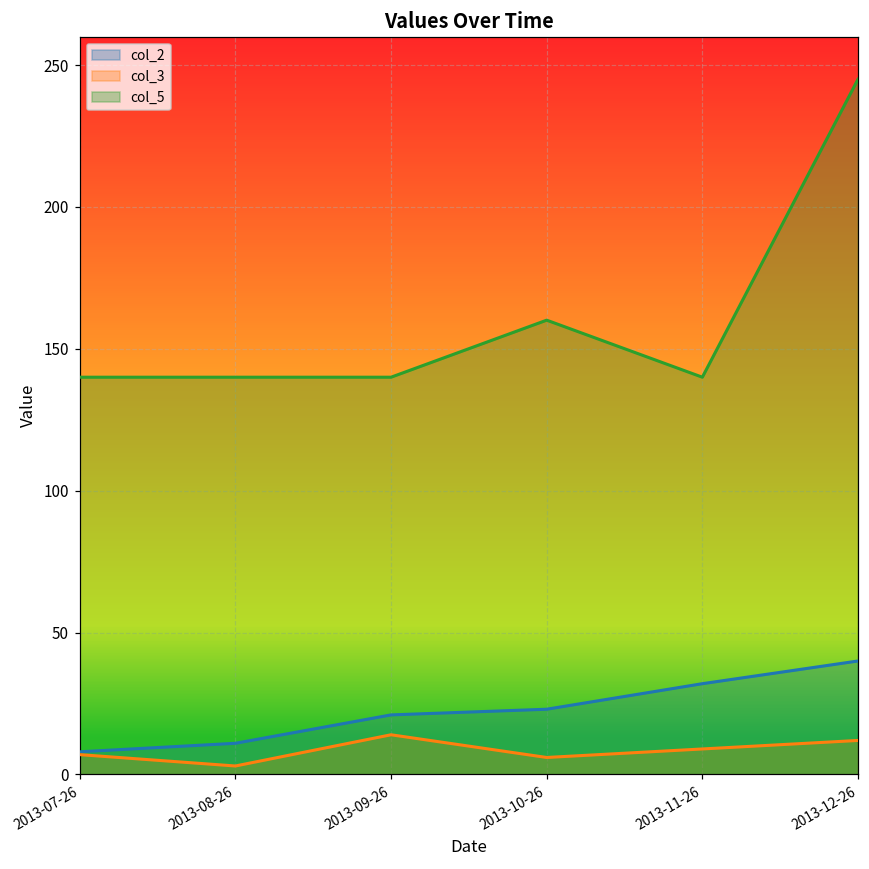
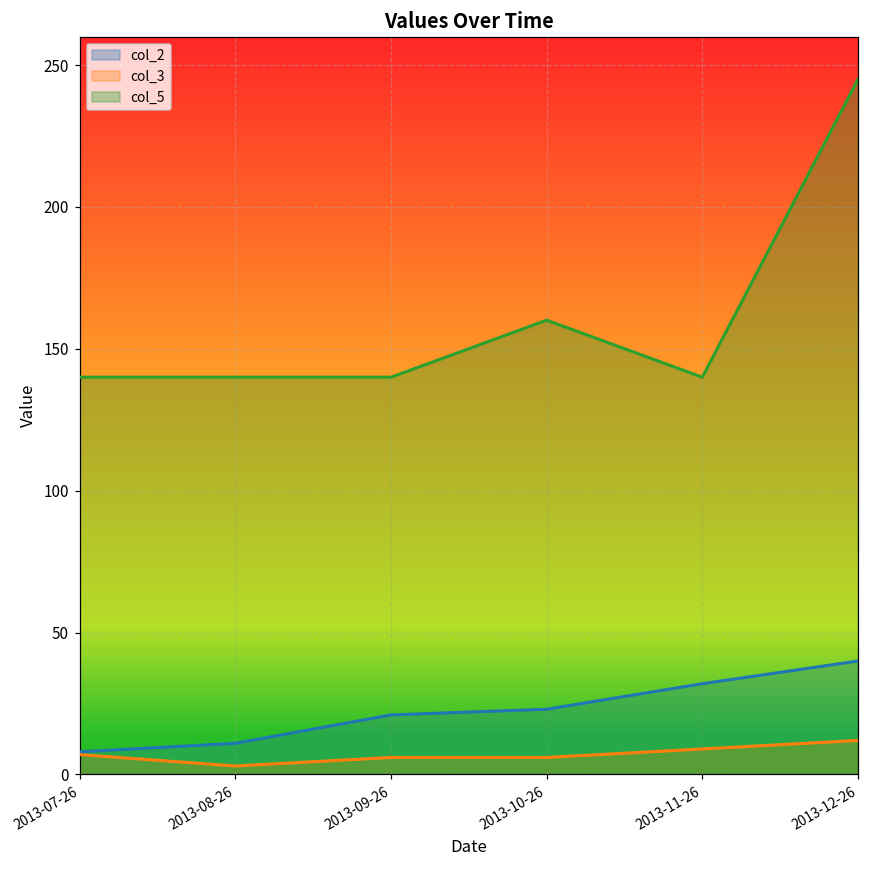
  {
    "col_2": {
      "2013-08-26": 11,
      "2013-09-26": 21,
      "2013-10-26": 23,
      "2013-11-26": 32,
      "2013-12-26": 40
    },
    "col_3": {
      "2013-08-26": 3,
-     "2013-09-26": 14,
+     "2013-09-26": 6,
      "2013-10-26": 6,
      "2013-11-26": 9,
      "2013-12-26": 12
    },
    "col_5": {
      "2013-07-26": 140,
      "2013-08-26": 140,
      "2013-09-26": 140,
      "2013-10-26": 160,
      "2013-11-26": 140,
      "2013-12-26": 245
    }
  }
